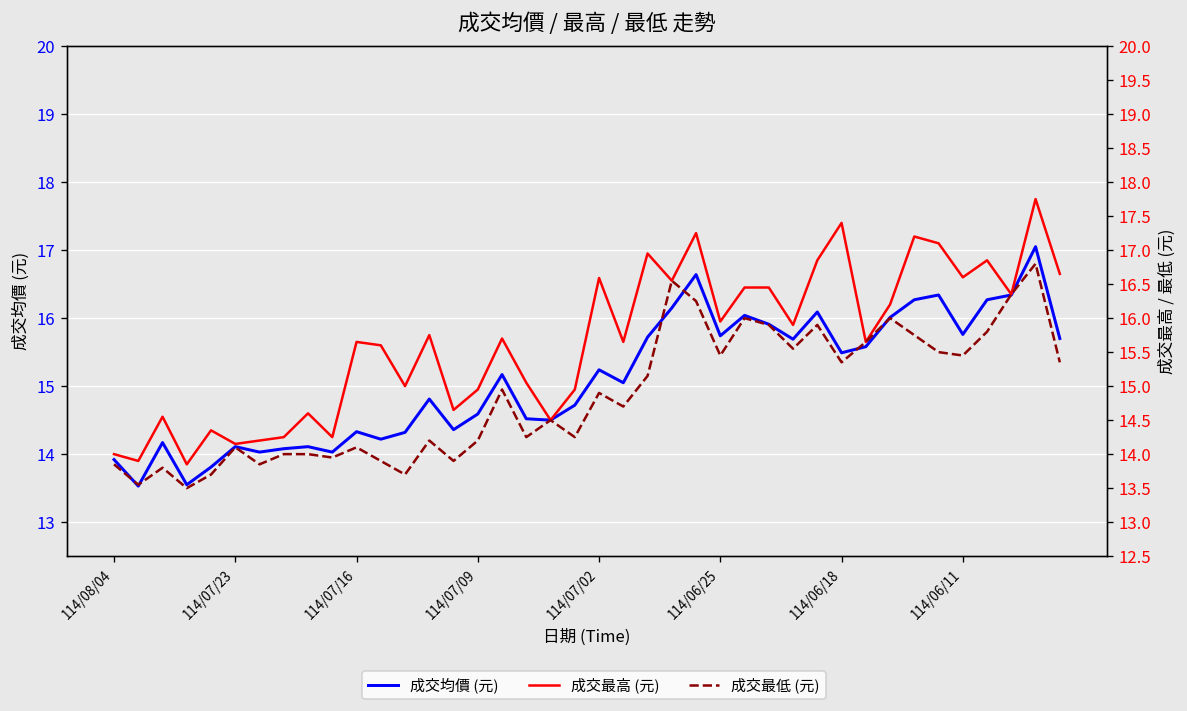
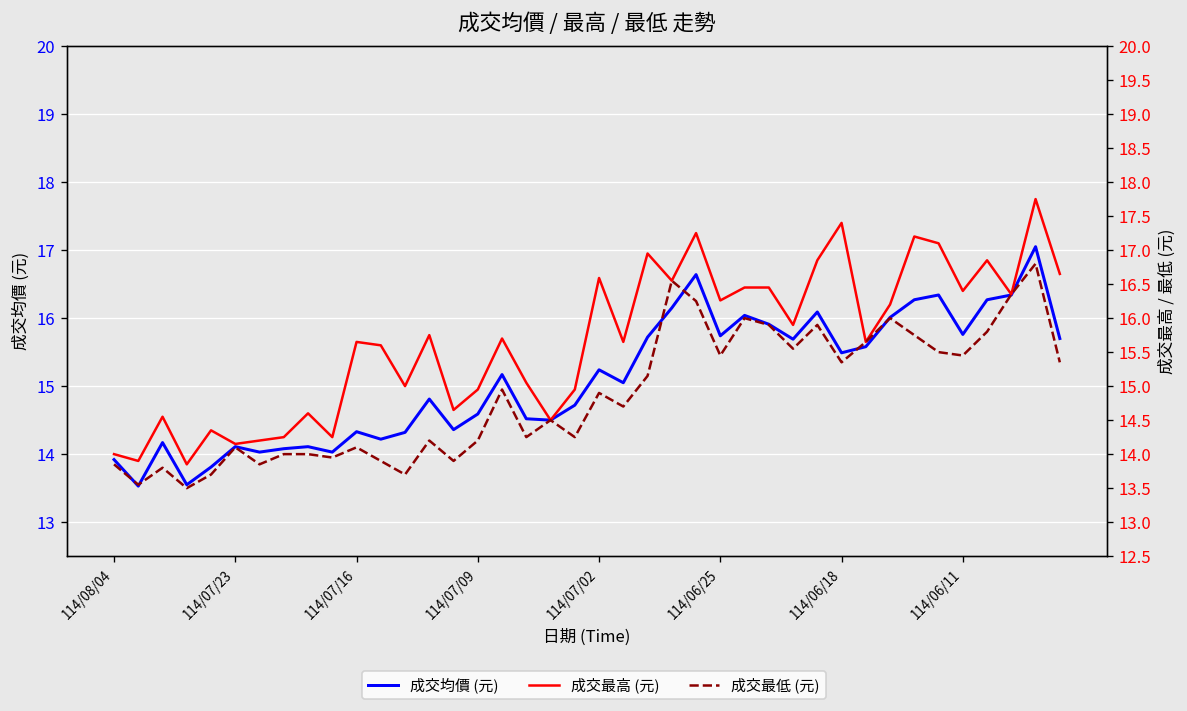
  {
    "成交均價 (元)": {
      "114/08/04": 13.9,
      "114/07/23": 14.1,
      "114/07/16": 14.3,
      "114/07/09": 14.6,
      "114/07/02": 15.2,
      "114/06/25": 15.7,
      "114/06/18": 15.5,
      "114/06/11": 15.8
    },
    "成交最高 (元)": {
      "114/08/04": 14.0,
      "114/07/23": 14.2,
      "114/07/16": 15.7,
      "114/07/09": 15.0,
      "114/07/02": 16.6,
-     "114/06/25": 16.0,
+     "114/06/25": 16.3,
      "114/06/18": 17.4,
-     "114/06/11": 16.6
+     "114/06/11": 16.4
    },
    "成交最低 (元)": {
      "114/08/04": 13.9,
      "114/07/23": 14.1,
      "114/07/16": 14.1,
      "114/07/09": 14.2,
      "114/07/02": 14.9,
      "114/06/25": 15.5,
      "114/06/18": 15.4,
      "114/06/11": 15.5
    }
  }
